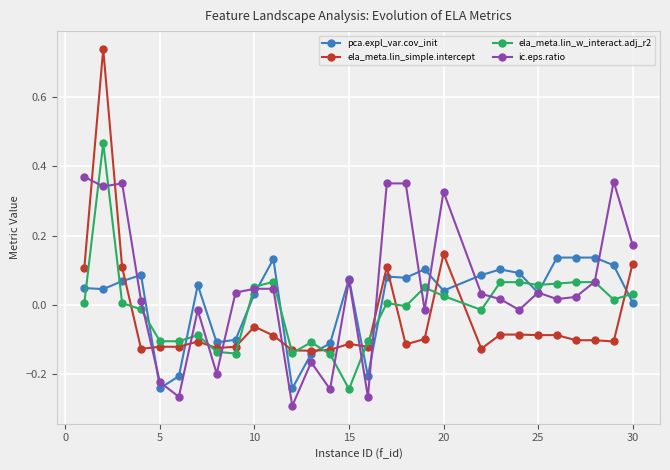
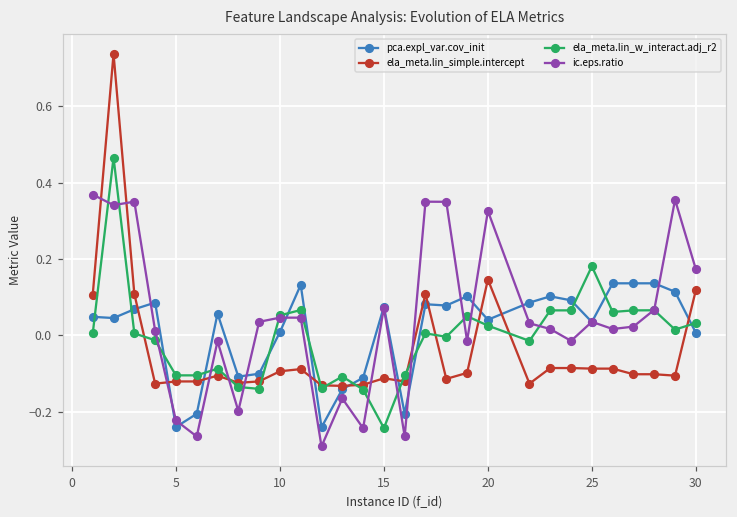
  {
    "pca.expl_var.cov_init": {
      "5": -0.24,
-     "10": 0.03,
+     "10": 0.01,
      "20": 0.04,
      "30": 0.01
    },
    "ela_meta.lin_simple.intercept": {
      "5": -0.12,
-     "10": -0.06,
+     "10": -0.09,
      "15": -0.11,
      "20": 0.15,
      "25": -0.09,
      "30": 0.12
    },
    "ela_meta.lin_w_interact.adj_r2": {
      "5": -0.10,
      "15": -0.24,
      "20": 0.03,
-     "25": 0.06,
+     "25": 0.18,
      "30": 0.03
    },
    "ic.eps.ratio": {
      "5": -0.22,
      "20": 0.33,
      "30": 0.17
    }
  }
